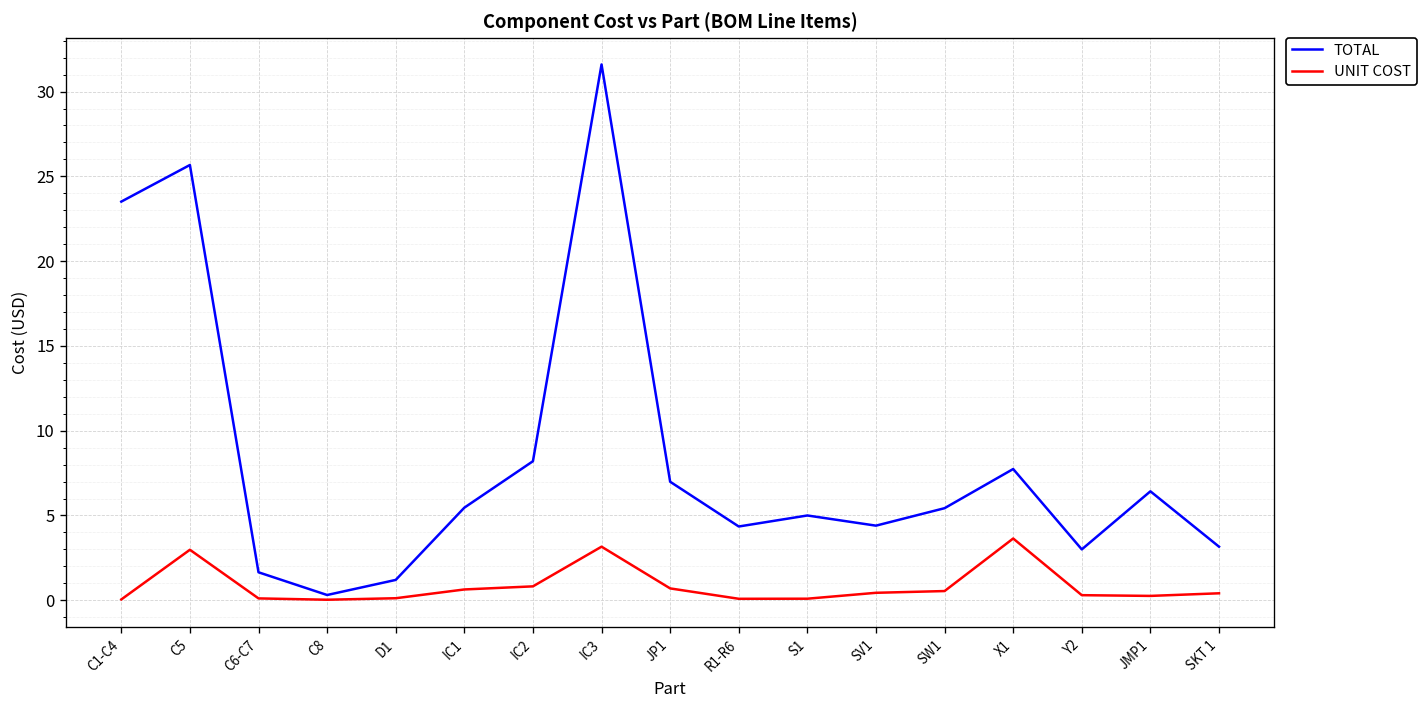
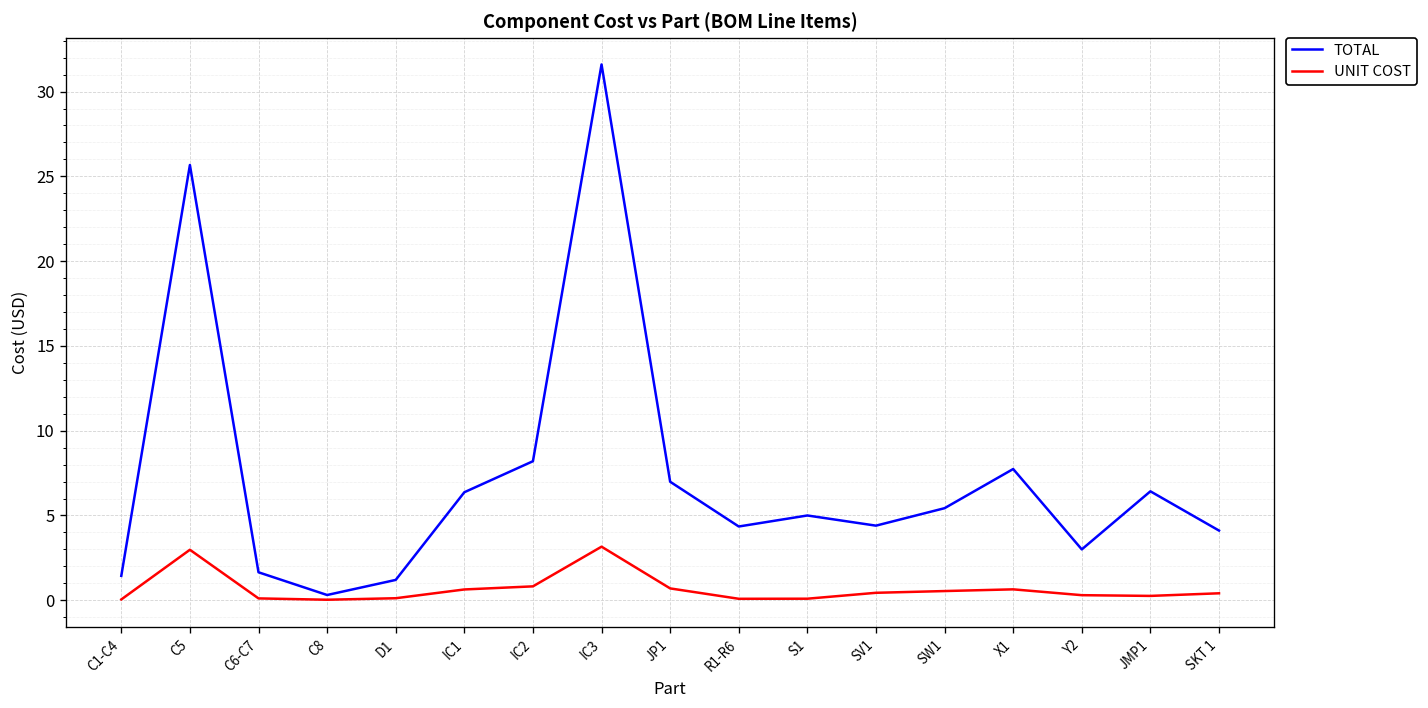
  {
    "TOTAL": {
-     "C1-C4": 23.5,
+     "C1-C4": 1.4,
      "C5": 25.7,
      "C6-C7": 1.7,
      "C8": 0.3,
      "D1": 1.2,
-     "IC1": 5.5,
+     "IC1": 6.4,
      "IC2": 8.2,
      "IC3": 31.6,
      "JP1": 7.0,
      "R1-R6": 4.4,
      "S1": 5.0,
      "SV1": 4.4,
      "SW1": 5.4,
      "X1": 7.7,
      "Y2": 3.0,
      "JMP1": 6.4,
-     "SKT 1": 3.2
+     "SKT 1": 4.1
    },
    "UNIT COST": {
      "C1-C4": 0.0,
      "C5": 3.0,
      "C6-C7": 0.1,
      "C8": 0.0,
      "D1": 0.1,
      "IC1": 0.6,
      "IC2": 0.8,
      "IC3": 3.2,
      "JP1": 0.7,
      "R1-R6": 0.1,
      "S1": 0.1,
      "SV1": 0.4,
      "SW1": 0.5,
-     "X1": 3.6,
+     "X1": 0.6,
      "Y2": 0.3,
      "JMP1": 0.3,
      "SKT 1": 0.4
    }
  }
